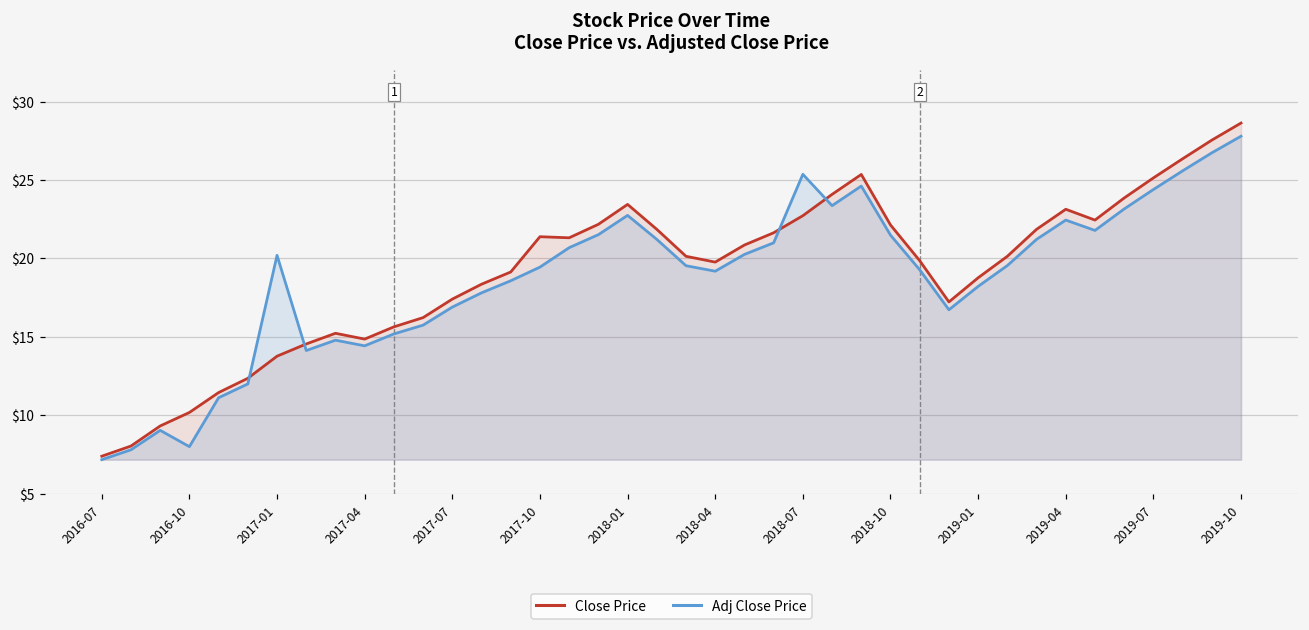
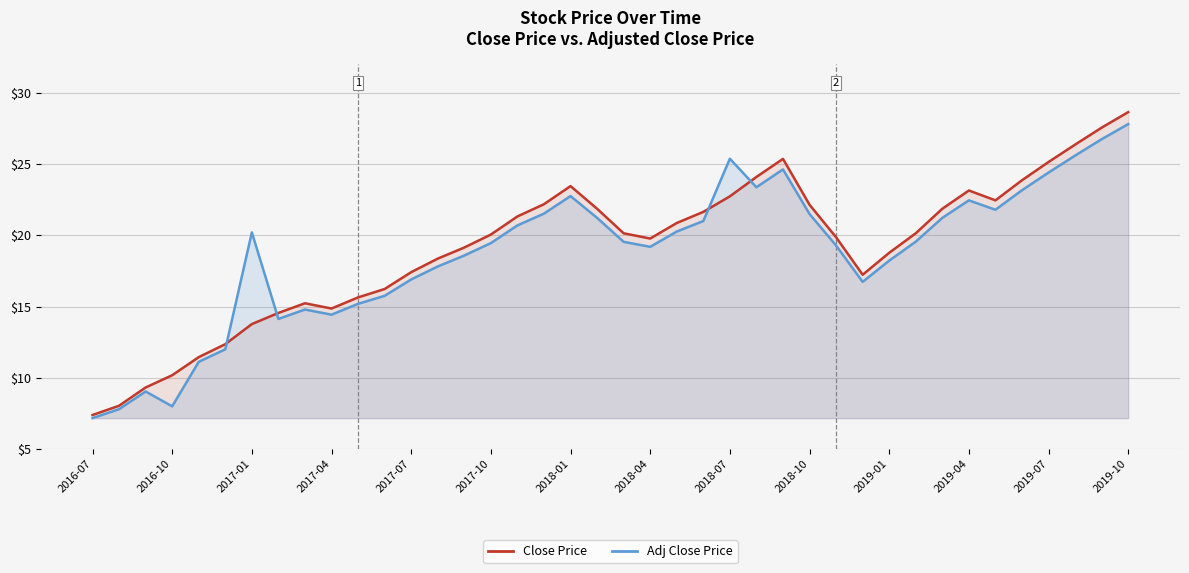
  {
    "Close Price": {
      "2016-07": "$7.4",
      "2016-10": "$10.2",
      "2017-01": "$13.8",
      "2017-04": "$14.9",
      "2017-07": "$17.4",
-     "2017-10": "$21.4",
+     "2017-10": "$20.1",
      "2018-01": "$23.5",
      "2018-04": "$19.8",
      "2018-07": "$22.7",
      "2018-10": "$22.1",
      "2019-01": "$18.8",
      "2019-04": "$23.1",
      "2019-07": "$25.1",
      "2019-10": "$28.6"
    },
    "Adj Close Price": {
      "2016-07": "$7.2",
      "2016-10": "$8.0",
      "2017-01": "$20.2",
      "2017-04": "$14.4",
      "2017-07": "$16.9",
      "2017-10": "$19.5",
      "2018-01": "$22.8",
      "2018-04": "$19.2",
      "2018-07": "$25.4",
      "2018-10": "$21.5",
      "2019-01": "$18.2",
      "2019-04": "$22.5",
      "2019-07": "$24.4",
      "2019-10": "$27.8"
    }
  }
